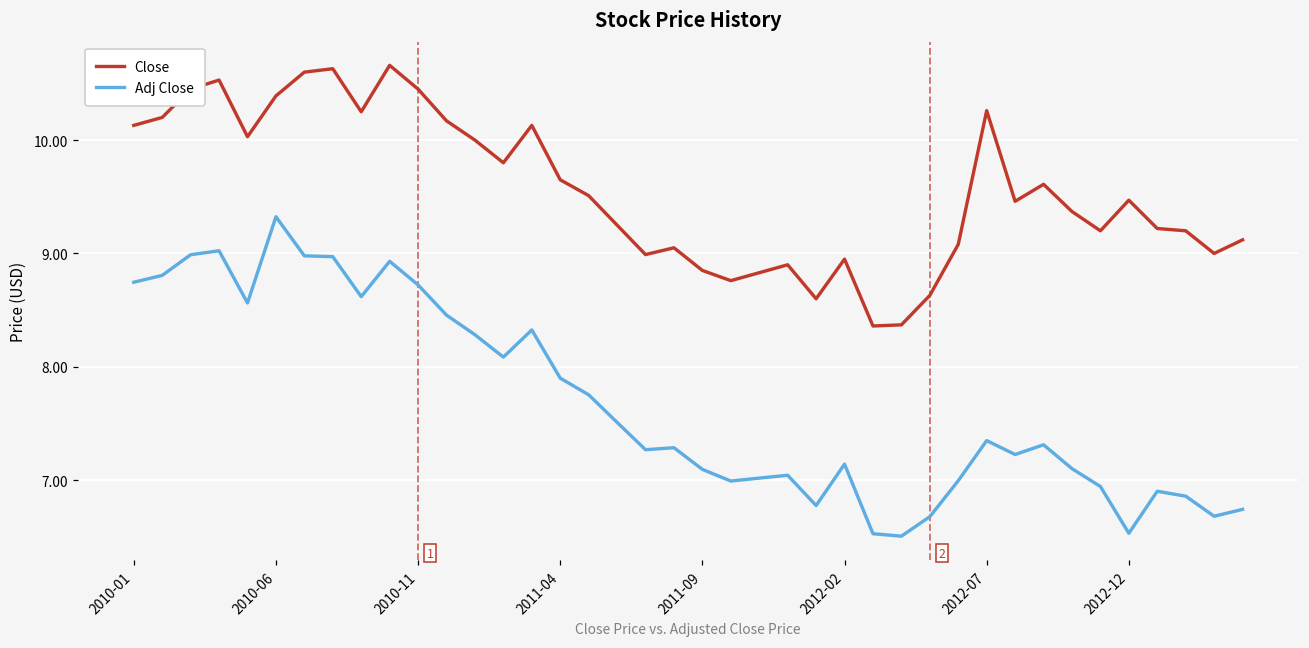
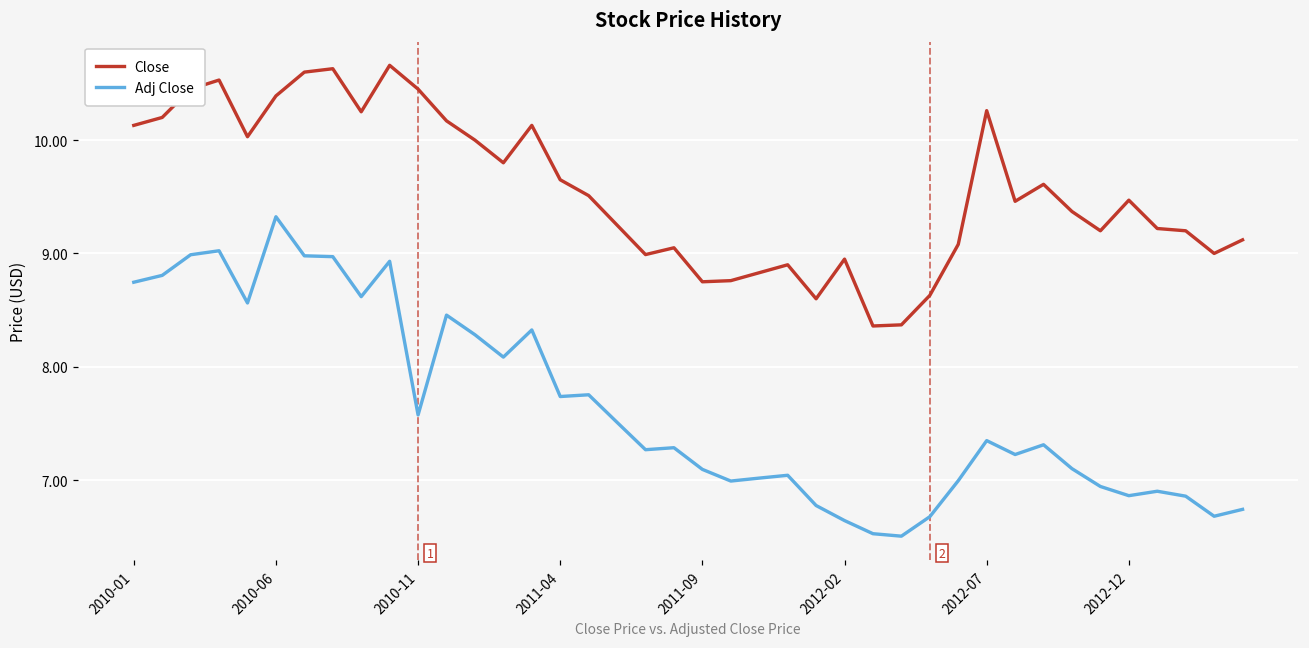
  {
    "Close": {
      "2010-01": 10.13,
      "2010-06": 10.39,
      "2010-11": 10.45,
      "2011-04": 9.65,
-     "2011-09": 8.85,
+     "2011-09": 8.75,
      "2012-02": 8.95,
      "2012-07": 10.26,
      "2012-12": 9.47
    },
    "Adj Close": {
      "2010-01": 8.75,
      "2010-06": 9.32,
-     "2010-11": 8.72,
-     "2011-04": 7.90,
+     "2010-11": 7.57,
+     "2011-04": 7.74,
      "2011-09": 7.09,
-     "2012-02": 7.14,
+     "2012-02": 6.64,
      "2012-07": 7.35,
-     "2012-12": 6.53
+     "2012-12": 6.86
    }
  }
